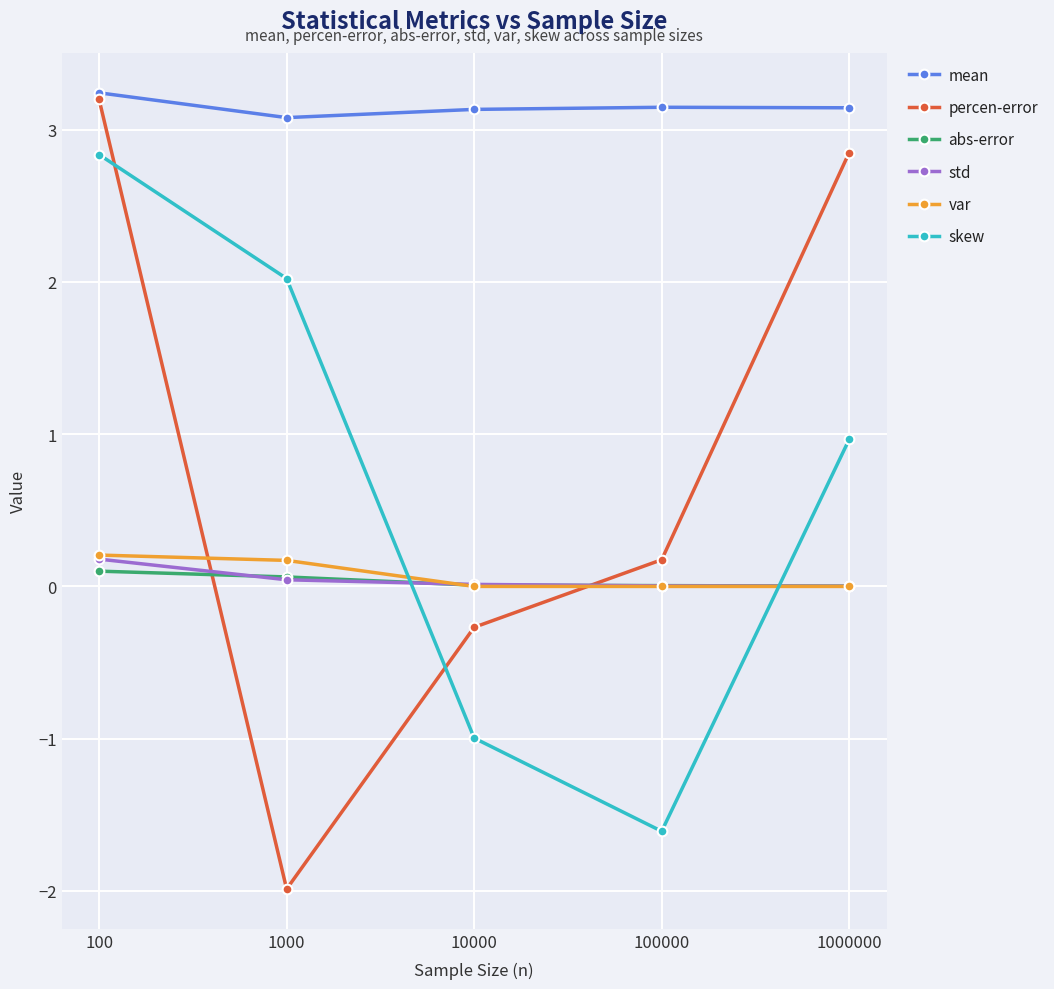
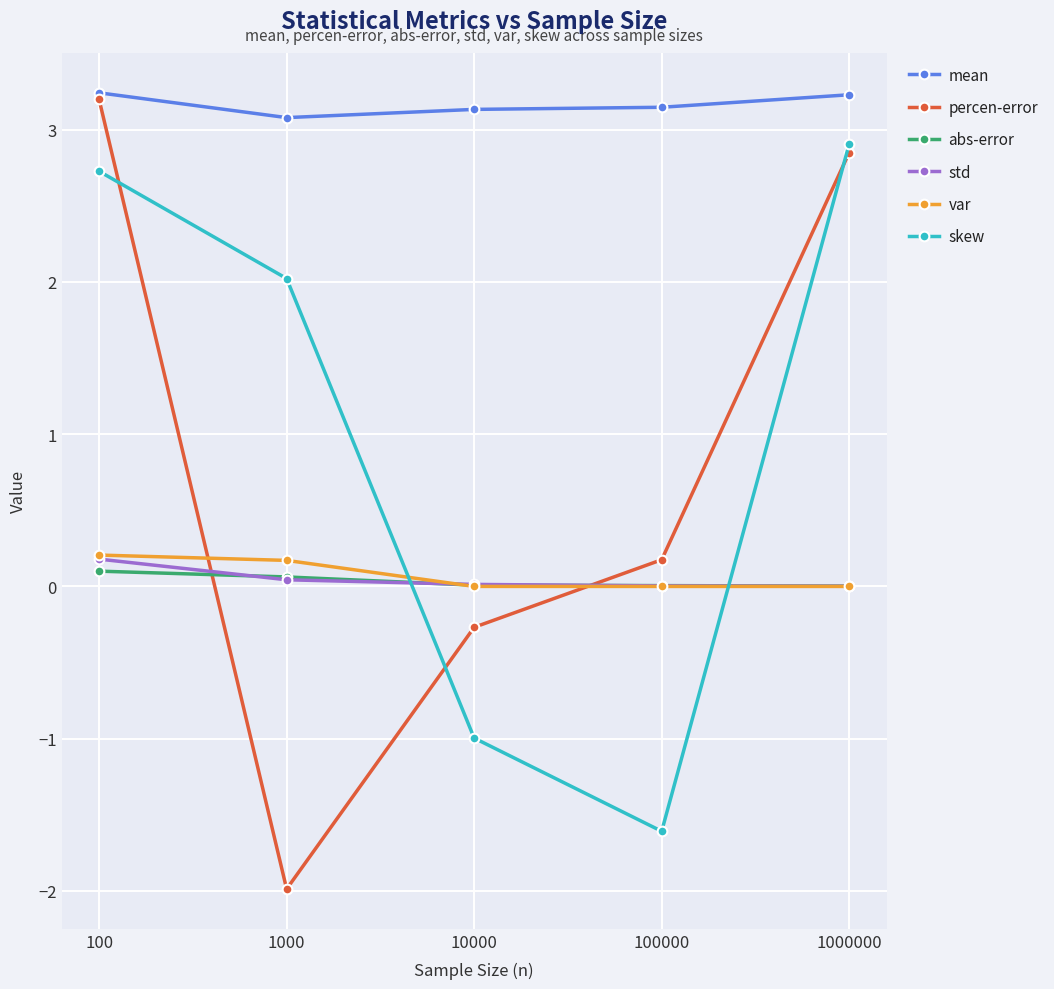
  {
    "mean": {
      "100": 3.24,
      "1000": 3.08,
      "10000": 3.13,
      "100000": 3.15,
-     "1000000": 3.14
+     "1000000": 3.23
    },
    "percen-error": {
      "100": 3.20,
      "1000": -1.99,
      "10000": -0.27,
      "100000": 0.18,
      "1000000": 2.85
    },
    "abs-error": {
      "100": 0.10,
      "1000": 0.06
    },
    "std": {
      "100": 0.18,
      "1000": 0.04
    },
    "var": {
      "100": 0.21,
      "1000": 0.17
    },
    "skew": {
-     "100": 2.84,
+     "100": 2.73,
      "1000": 2.02,
      "10000": -1.00,
      "100000": -1.61,
-     "1000000": 0.97
+     "1000000": 2.91
    }
  }
